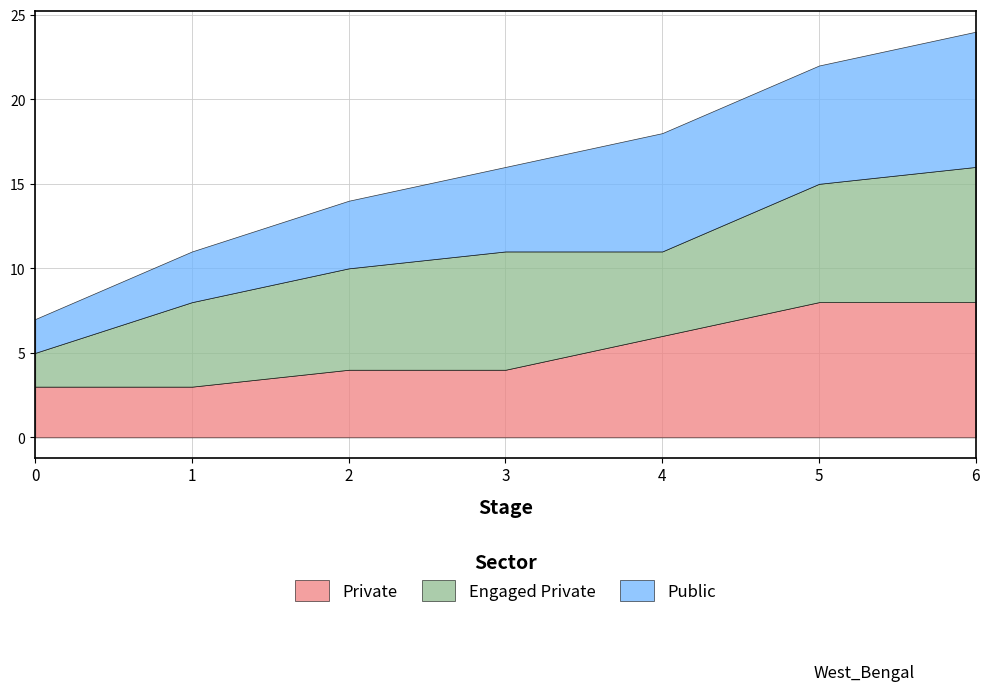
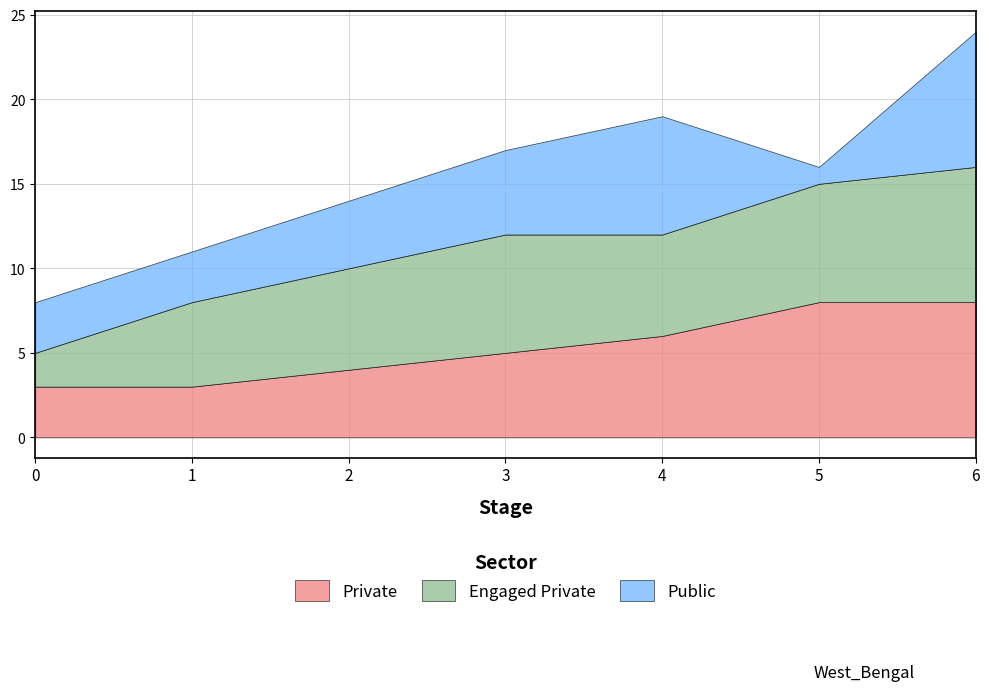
  {
    "Private": {
      "0": 3,
      "1": 3,
      "2": 4,
-     "3": 4,
+     "3": 5,
      "4": 6,
      "5": 8,
      "6": 8
    },
    "Engaged Private": {
      "0": 2,
      "1": 5,
      "2": 6,
      "3": 7,
-     "4": 5,
+     "4": 6,
      "5": 7,
      "6": 8
    },
    "Public": {
-     "0": 2,
+     "0": 3,
      "1": 3,
      "2": 4,
      "3": 5,
      "4": 7,
-     "5": 7,
+     "5": 1,
      "6": 8
    }
  }
